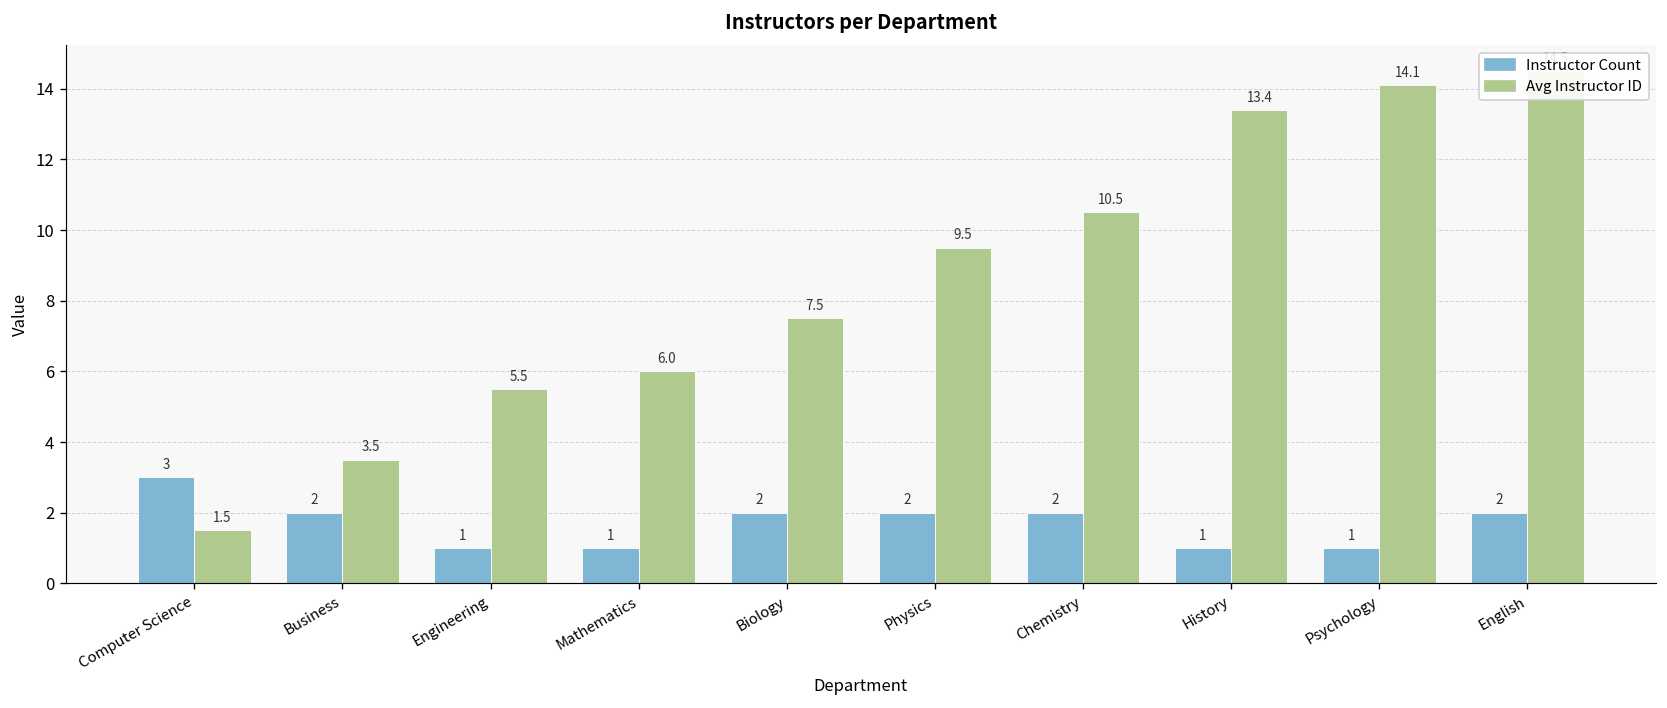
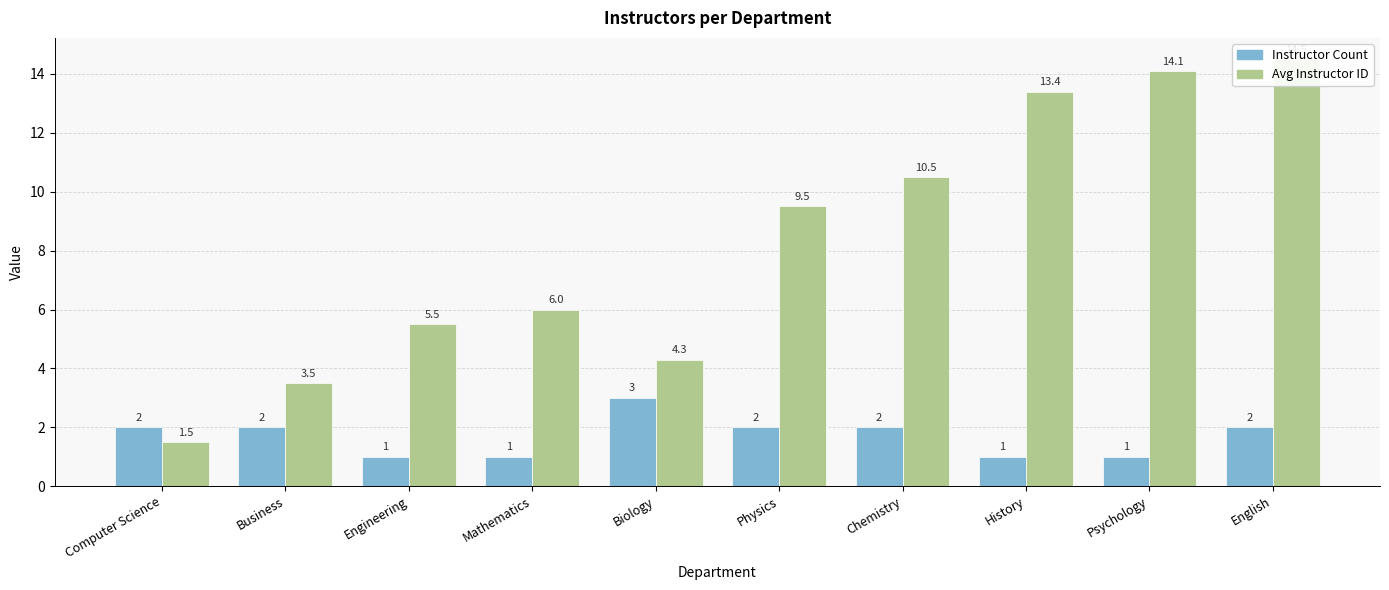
  {
    "Instructor Count": {
-     "Computer Science": 3,
+     "Computer Science": 2,
      "Business": 2,
      "Engineering": 1,
      "Mathematics": 1,
-     "Biology": 2,
+     "Biology": 3,
      "Physics": 2,
      "Chemistry": 2,
      "History": 1,
      "Psychology": 1,
      "English": 2
    },
    "Avg Instructor ID": {
      "Computer Science": 1.5,
      "Business": 3.5,
      "Engineering": 5.5,
      "Mathematics": 6.0,
-     "Biology": 7.5,
+     "Biology": 4.3,
      "Physics": 9.5,
      "Chemistry": 10.5,
      "History": 13.4,
      "Psychology": 14.1
    }
  }
